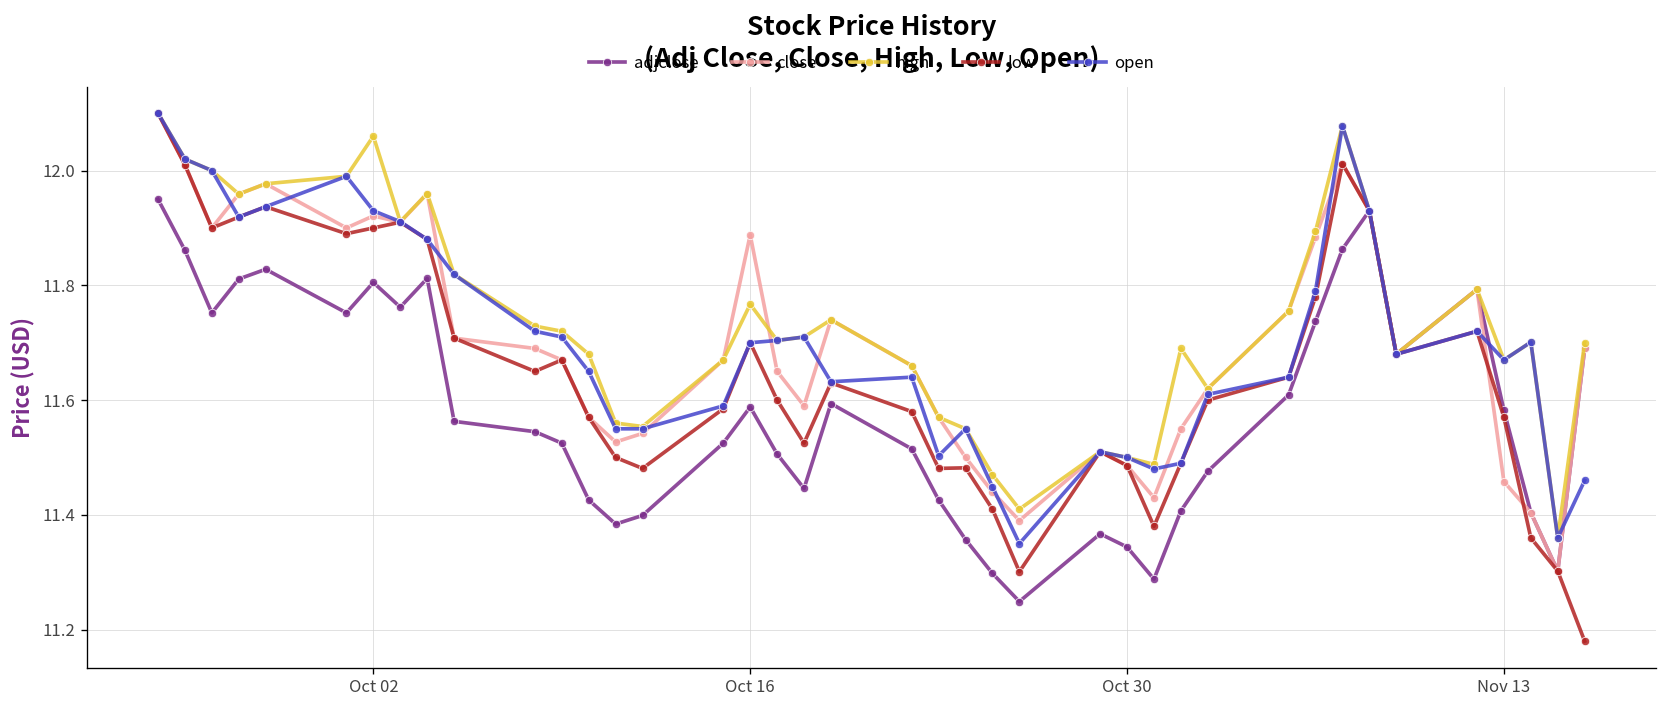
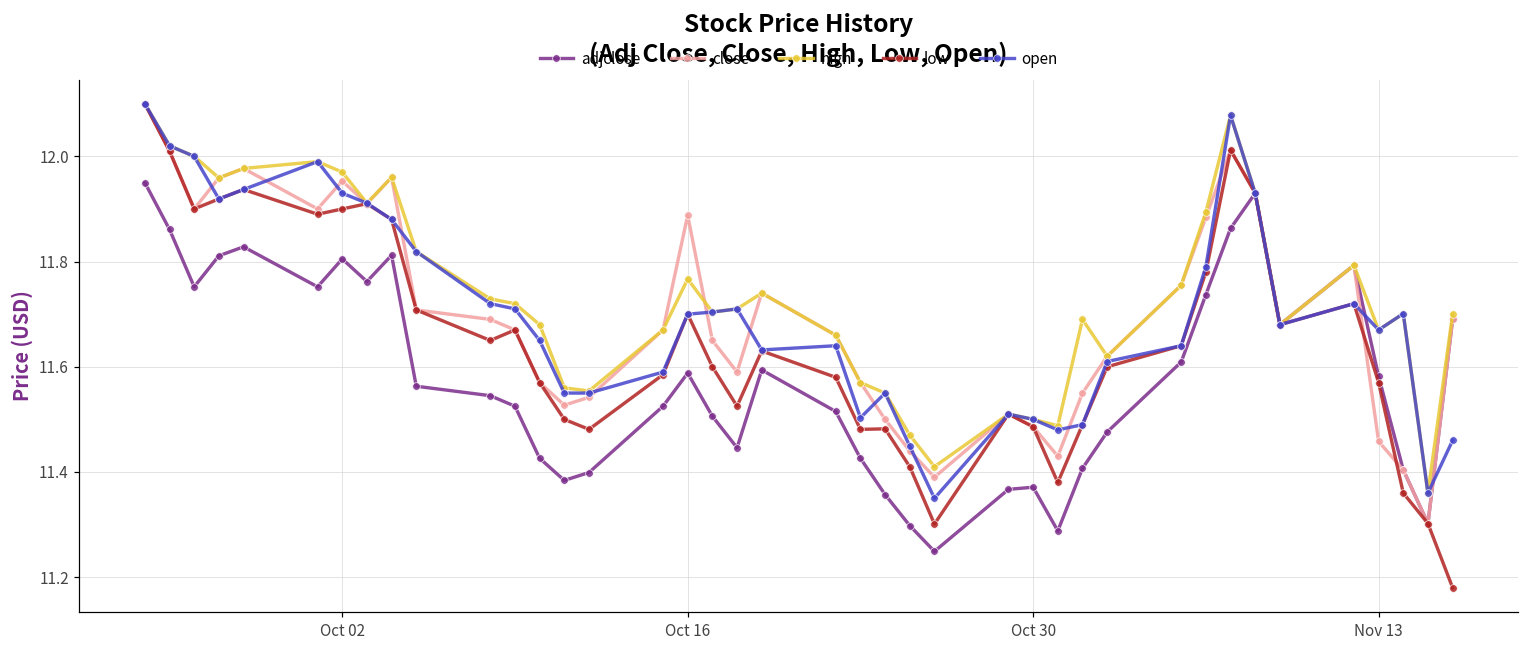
  {
    "adjclose": {
      "Oct 02": 11.81,
      "Oct 16": 11.59,
-     "Oct 30": 11.34,
+     "Oct 30": 11.37,
      "Nov 13": 11.58
    },
    "close": {
-     "Oct 02": 11.92,
+     "Oct 02": 11.95,
      "Oct 16": 11.89,
      "Nov 13": 11.46
    },
    "high": {
-     "Oct 02": 12.06,
+     "Oct 02": 11.97,
      "Oct 16": 11.77
    },
    "low": {
      "Oct 02": 11.90,
      "Nov 13": 11.57
    },
    "open": {
      "Oct 02": 11.93
    }
  }
